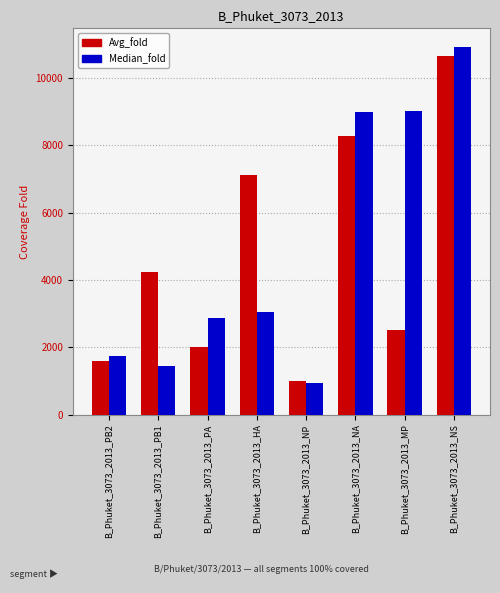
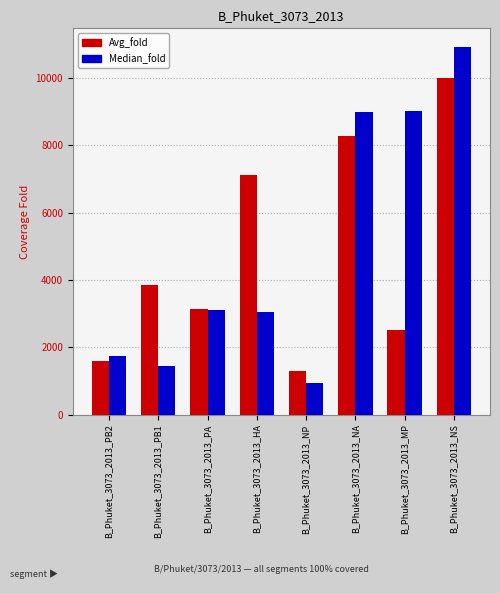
  {
    "Avg_fold": {
      "B_Phuket_3073_2013_PB2": 1600,
-     "B_Phuket_3073_2013_PB1": 4200,
-     "B_Phuket_3073_2013_PA": 2000,
+     "B_Phuket_3073_2013_PB1": 3800,
+     "B_Phuket_3073_2013_PA": 3100,
      "B_Phuket_3073_2013_HA": 7100,
-     "B_Phuket_3073_2013_NP": 1000,
+     "B_Phuket_3073_2013_NP": 1300,
      "B_Phuket_3073_2013_NA": 8300,
      "B_Phuket_3073_2013_MP": 2500,
-     "B_Phuket_3073_2013_NS": 10700
+     "B_Phuket_3073_2013_NS": 10000
    },
    "Median_fold": {
      "B_Phuket_3073_2013_PB2": 1700,
      "B_Phuket_3073_2013_PB1": 1400,
-     "B_Phuket_3073_2013_PA": 2900,
+     "B_Phuket_3073_2013_PA": 3100,
      "B_Phuket_3073_2013_HA": 3100,
      "B_Phuket_3073_2013_NP": 900,
      "B_Phuket_3073_2013_NA": 9000,
      "B_Phuket_3073_2013_MP": 9000,
      "B_Phuket_3073_2013_NS": 10900
    }
  }
